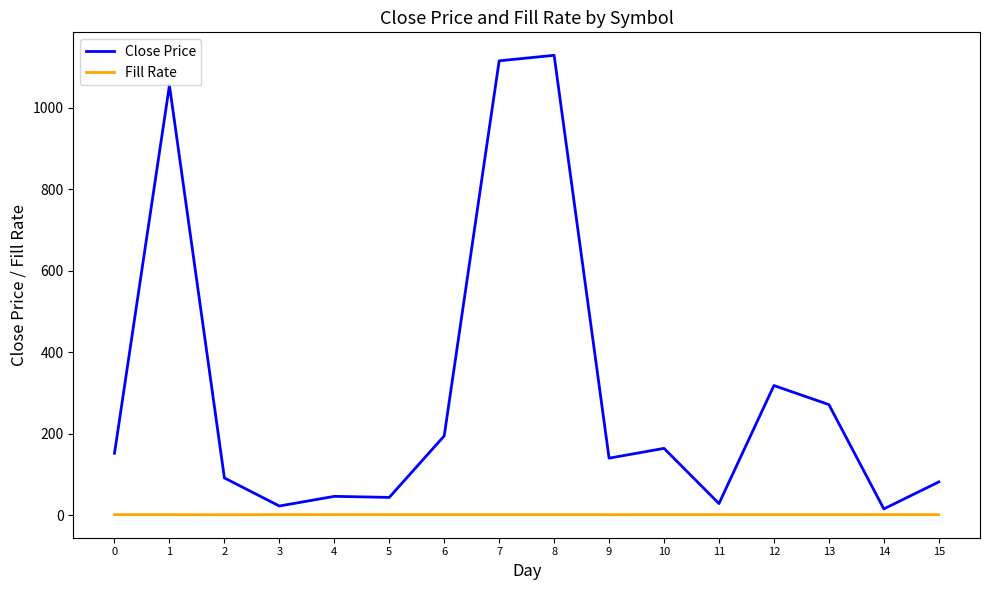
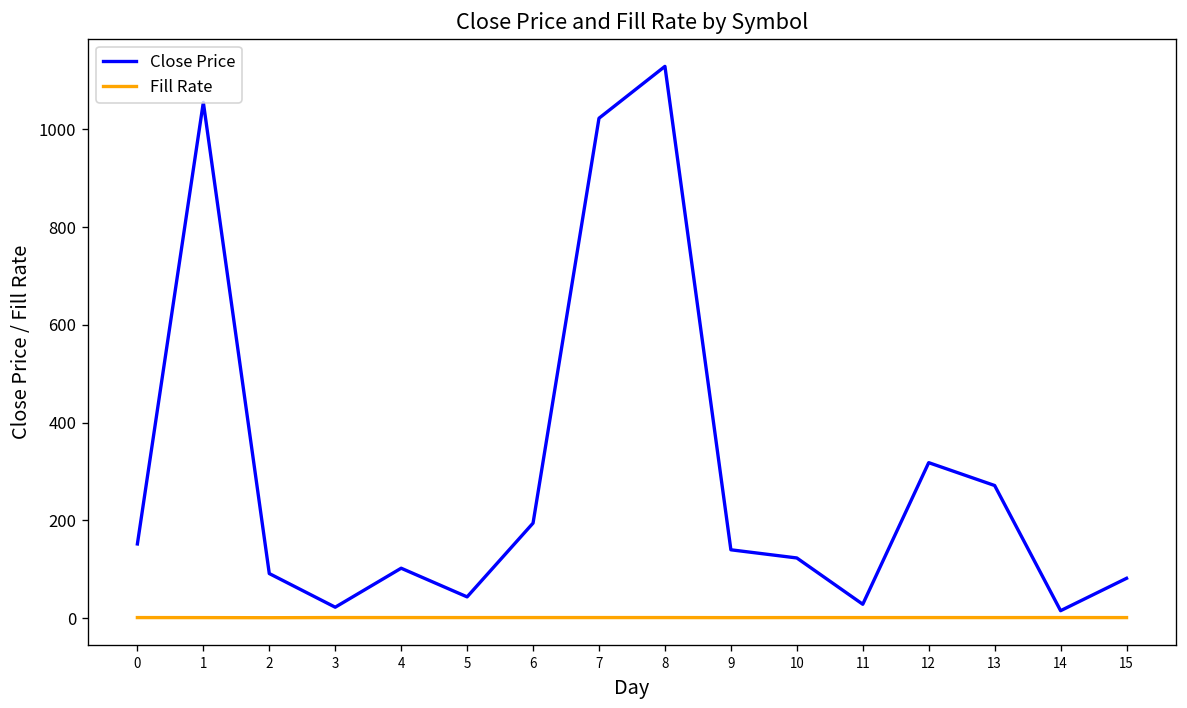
  {
    "Close Price": {
      "0": 150,
      "2": 90,
      "3": 20,
-     "4": 50,
+     "4": 100,
      "5": 40,
      "6": 190,
-     "7": 1120,
+     "7": 1020,
      "8": 1130,
      "9": 140,
-     "10": 160,
+     "10": 120,
      "11": 30,
      "12": 320,
      "13": 270,
      "14": 20,
      "15": 80
    },
    "Fill Rate": {
      "0": 0,
      "1": 0,
      "2": 0,
      "3": 0,
      "4": 0,
      "5": 0,
      "6": 0,
      "7": 0,
      "8": 0,
      "9": 0,
      "10": 0,
      "11": 0,
      "12": 0,
      "13": 0,
      "14": 0,
      "15": 0
    }
  }
